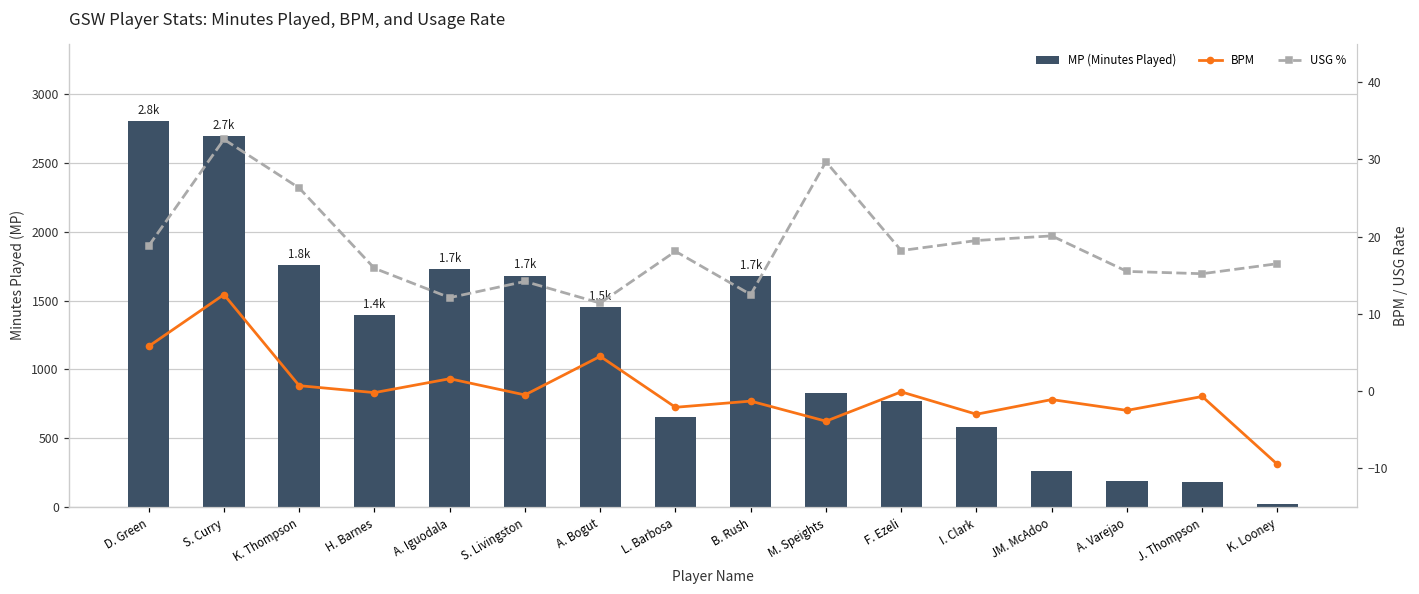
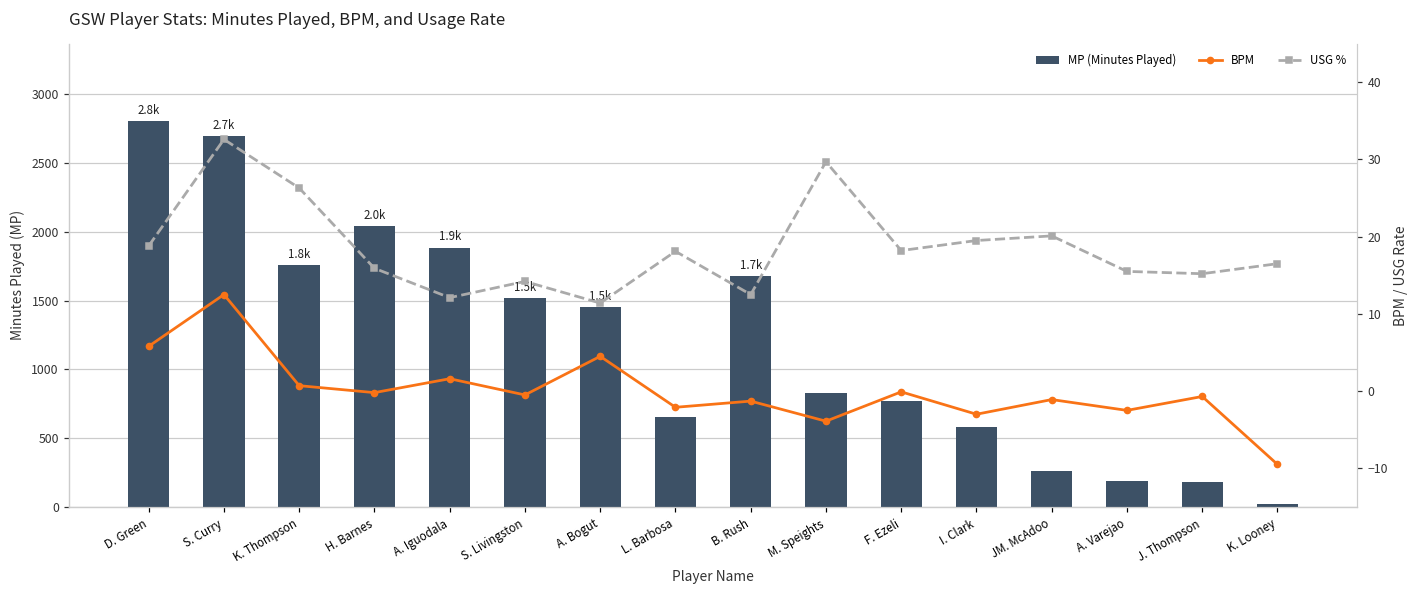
  {
    "MP (Minutes Played)": {
      "D. Green": "2.8k",
      "S. Curry": "2.7k",
      "K. Thompson": "1.8k",
-     "H. Barnes": "1.4k",
-     "A. Iguodala": "1.7k",
-     "S. Livingston": "1.7k",
+     "H. Barnes": "2.0k",
+     "A. Iguodala": "1.9k",
+     "S. Livingston": "1.5k",
      "B. Rush": "1.7k"
    }
  }
